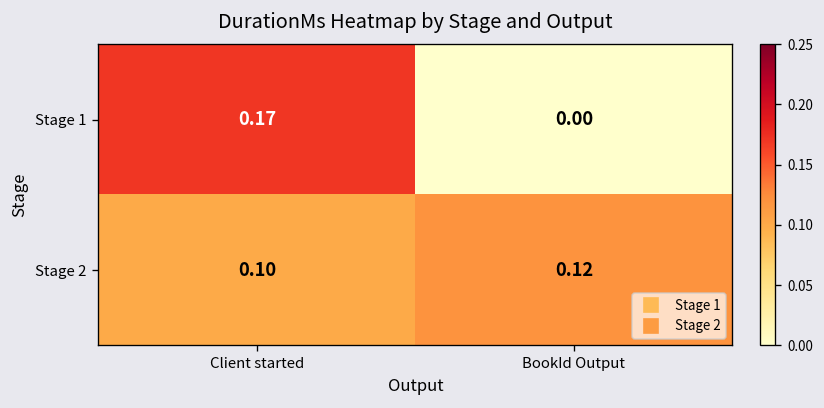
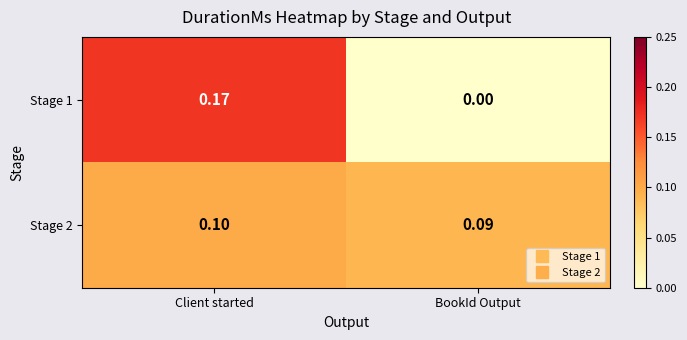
  {
    "Stage 1": {
      "Client started": 0.17,
      "BookId Output": 0.00
    },
    "Stage 2": {
      "Client started": 0.10,
-     "BookId Output": 0.12
+     "BookId Output": 0.09
    }
  }
